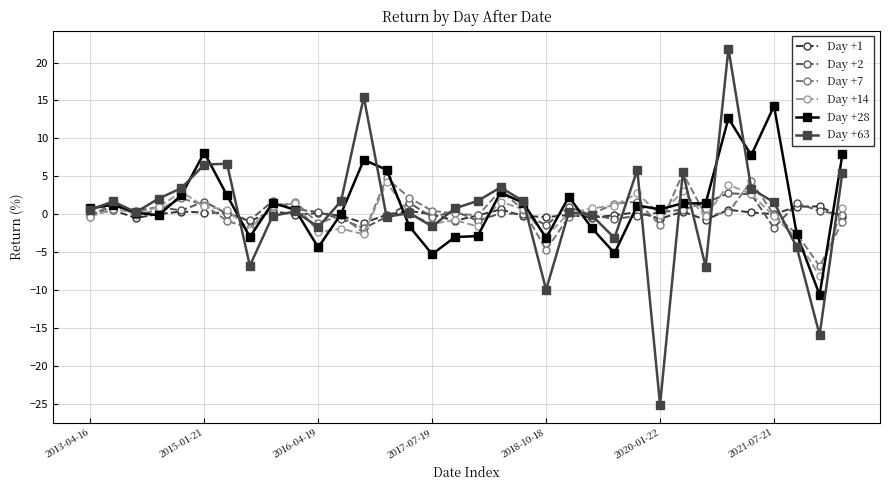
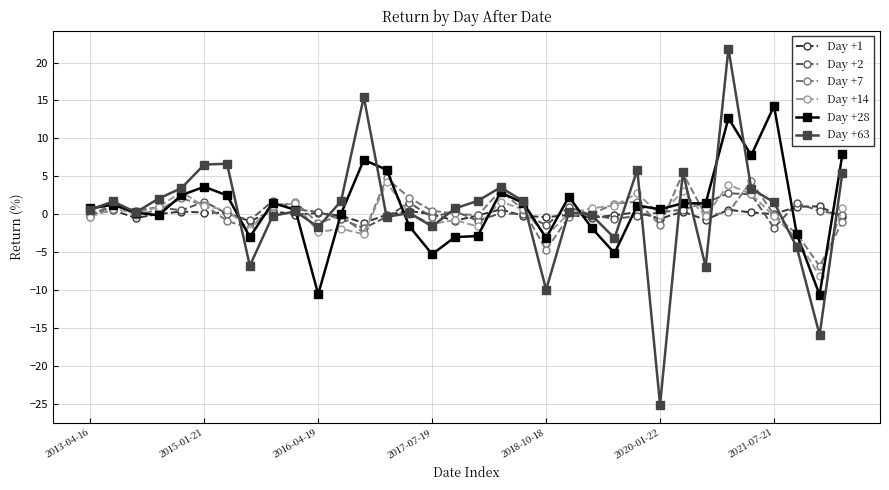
  {
    "Day +28": {
-     "2015-01-21": 8,
-     "2016-04-19": -4,
+     "2015-01-21": 4,
+     "2016-04-19": -11,
      "2017-07-19": -5,
      "2020-01-22": 1,
      "2021-07-21": 14
    }
  }
